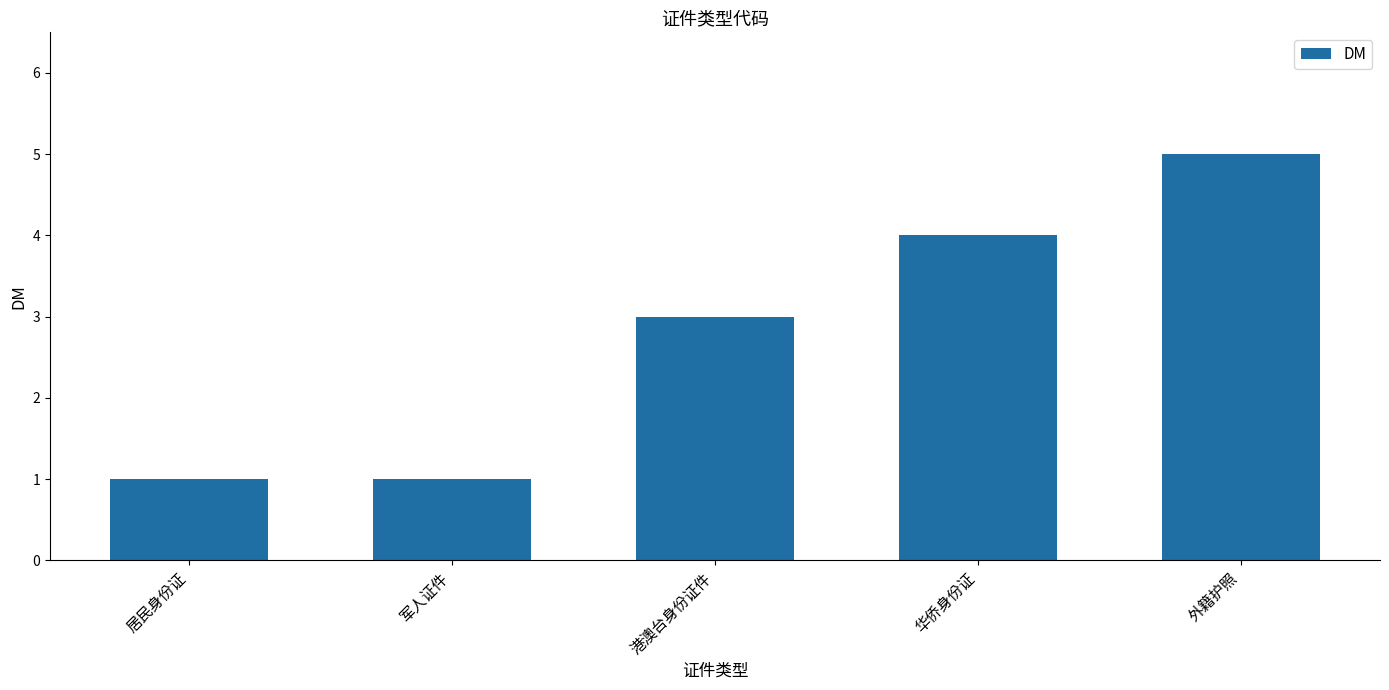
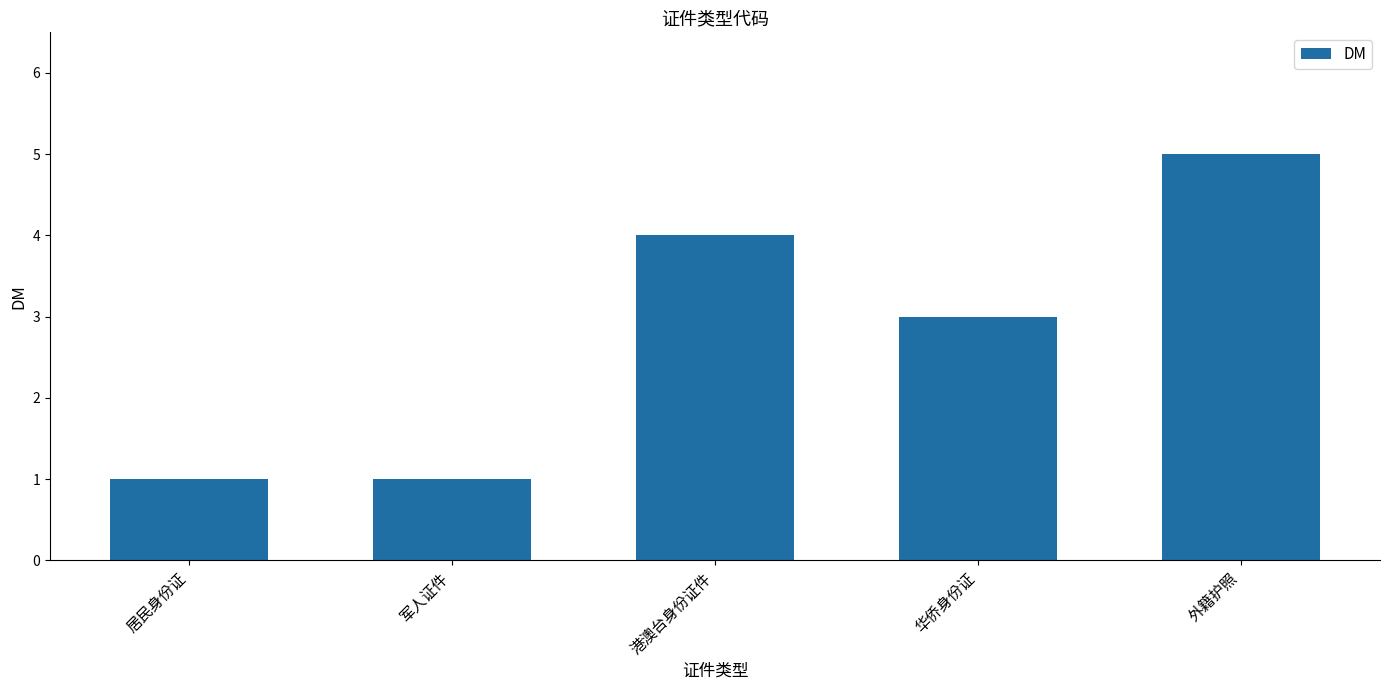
  {
    "居民身份证": 1,
    "军人证件": 1,
-   "港澳台身份证件": 3,
-   "华侨身份证": 4,
+   "港澳台身份证件": 4,
+   "华侨身份证": 3,
    "外籍护照": 5
  }
